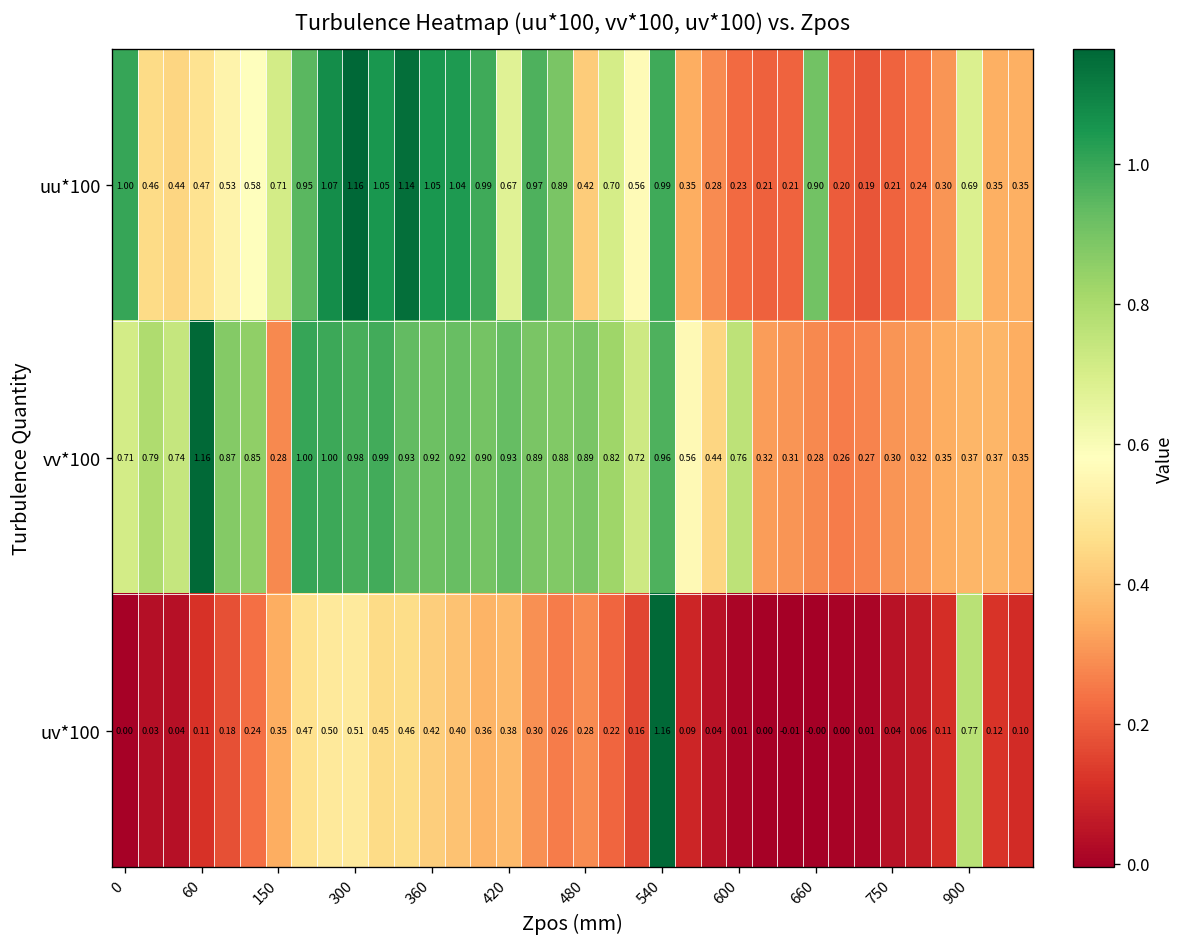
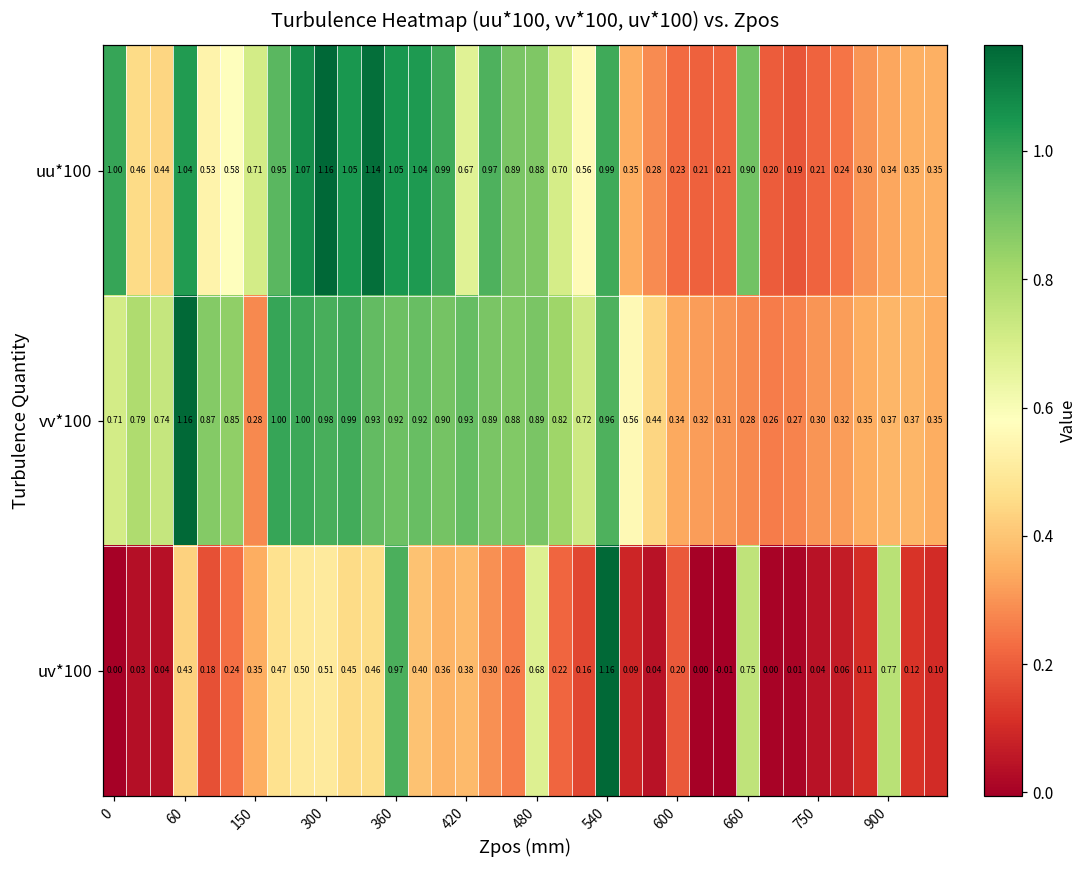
  {
    "uu*100": {
      "0": 1.00,
-     "60": 0.47,
+     "60": 1.04,
      "150": 0.71,
      "300": 1.16,
      "360": 1.05,
      "420": 0.67,
-     "480": 0.42,
+     "480": 0.88,
      "540": 0.99,
      "600": 0.23,
      "660": 0.90,
      "750": 0.21,
-     "900": 0.69
+     "900": 0.34
    },
    "vv*100": {
      "0": 0.71,
      "60": 1.16,
      "150": 0.28,
      "300": 0.98,
      "360": 0.92,
      "420": 0.93,
      "480": 0.89,
      "540": 0.96,
-     "600": 0.76,
+     "600": 0.34,
      "660": 0.28,
      "750": 0.30,
      "900": 0.37
    },
    "uv*100": {
      "0": 0.00,
-     "60": 0.11,
+     "60": 0.43,
      "150": 0.35,
      "300": 0.51,
-     "360": 0.42,
+     "360": 0.97,
      "420": 0.38,
-     "480": 0.28,
+     "480": 0.68,
      "540": 1.16,
-     "600": 0.01,
-     "660": -0.00,
+     "600": 0.20,
+     "660": 0.75,
      "750": 0.04,
      "900": 0.77
    }
  }
